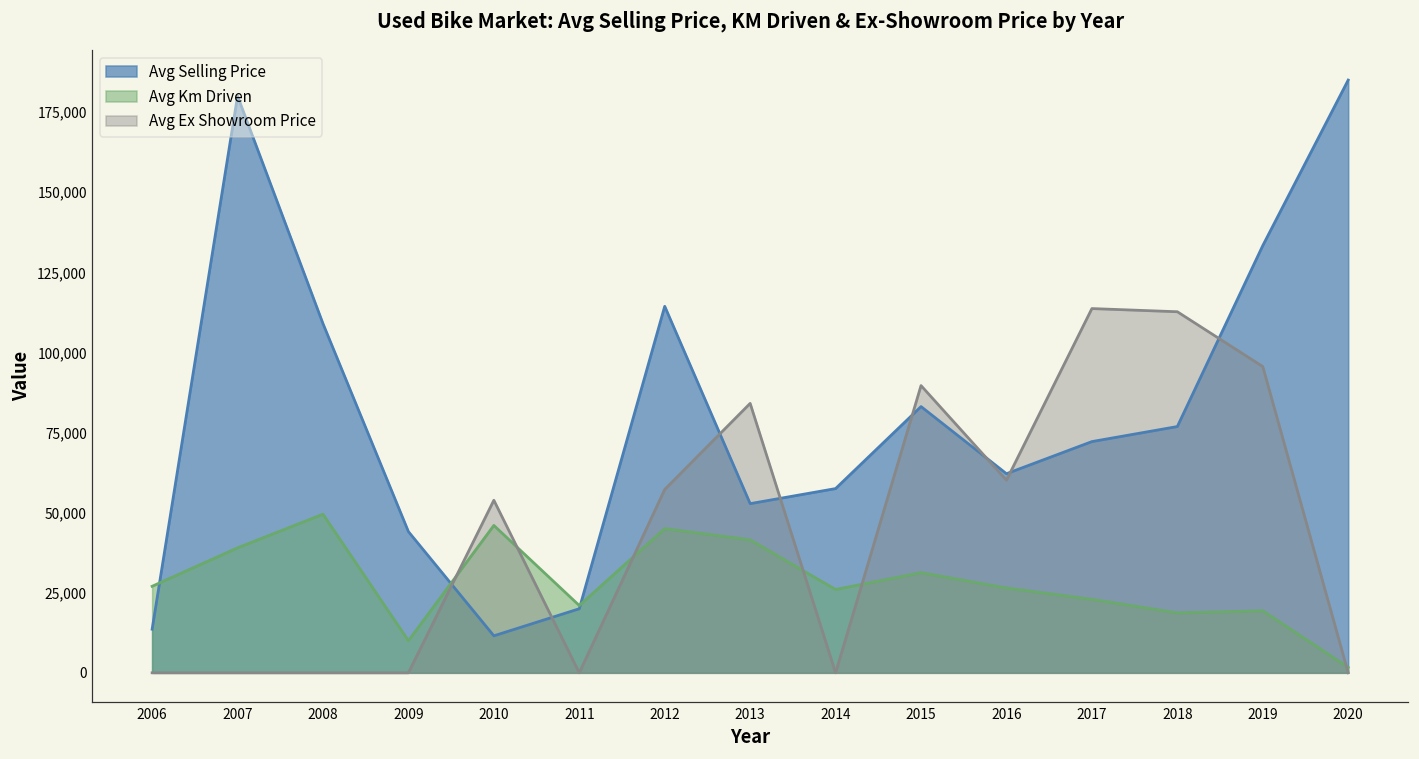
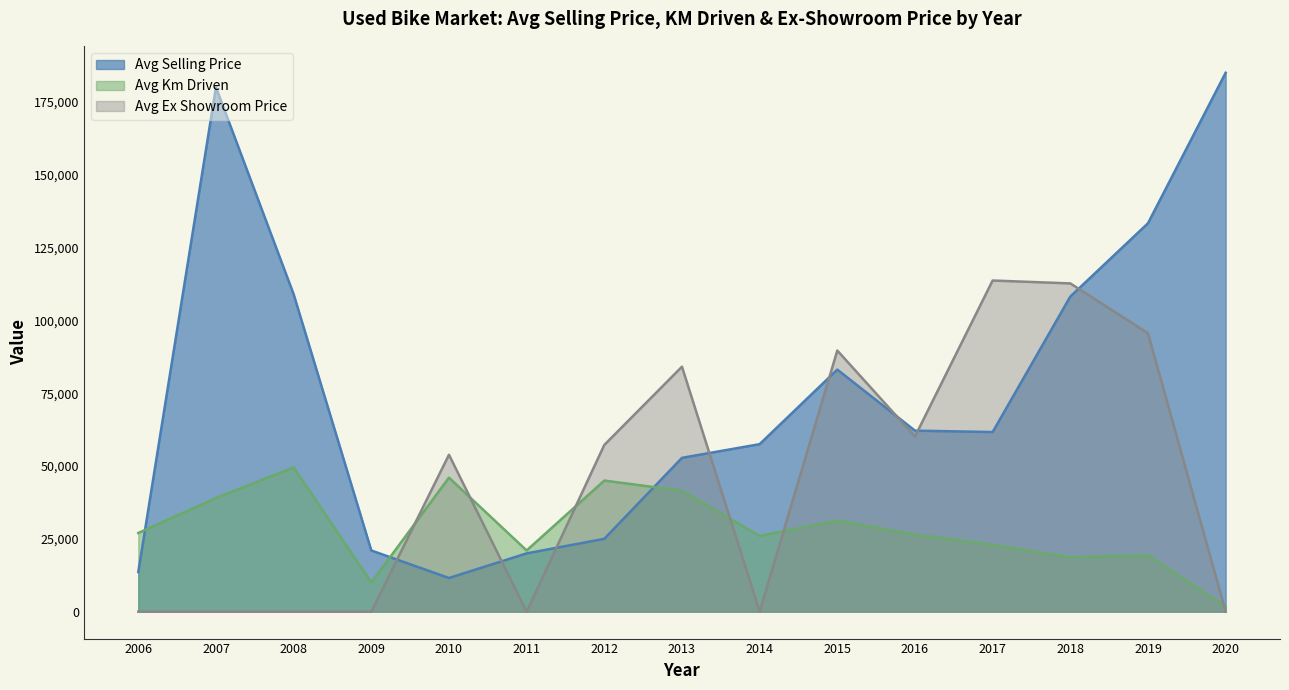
  {
    "Avg Selling Price": {
      "2006": "14,000",
      "2008": "109,000",
-     "2009": "44,000",
+     "2009": "21,000",
      "2010": "12,000",
      "2011": "20,000",
-     "2012": "114,000",
+     "2012": "25,000",
      "2013": "53,000",
      "2014": "58,000",
      "2015": "83,000",
      "2016": "62,000",
-     "2017": "72,000",
-     "2018": "77,000",
+     "2017": "62,000",
+     "2018": "108,000",
      "2019": "133,000",
      "2020": "185,000"
    }
  }
